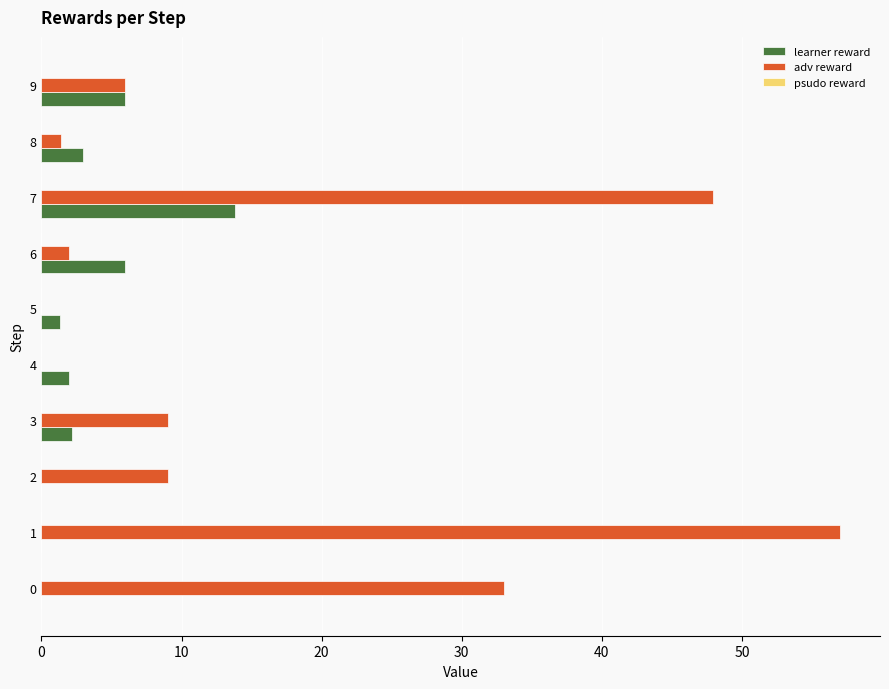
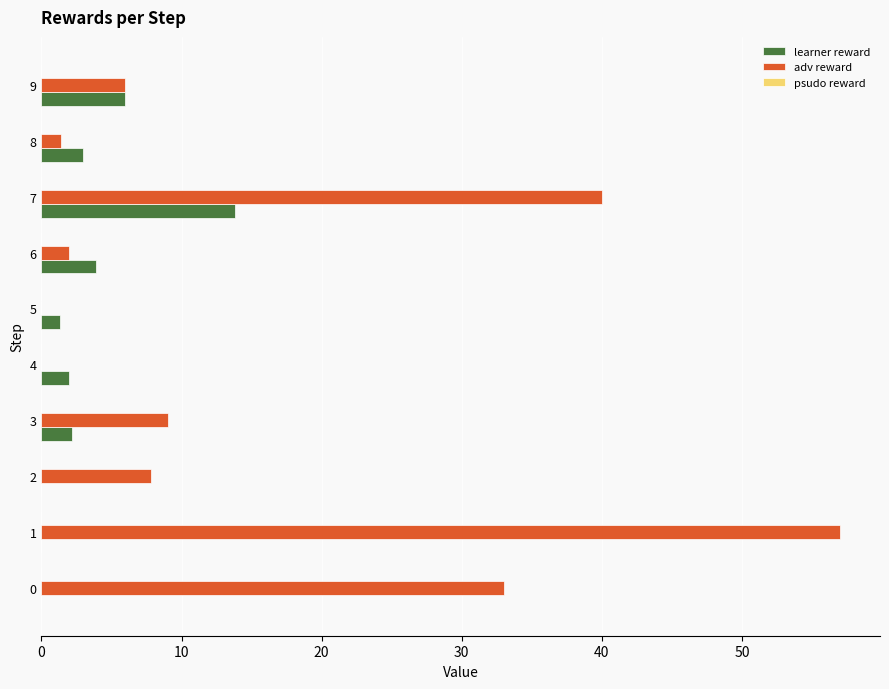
  {
    "learner reward": {
      "9": 6.0,
      "8": 3.0,
      "7": 13.8,
-     "6": 6.0,
+     "6": 3.9,
      "5": 1.3,
      "4": 2.0,
      "3": 2.2,
      "2": 0.0,
      "1": 0.0,
      "0": 0.0
    },
    "adv reward": {
      "9": 6.0,
      "8": 1.4,
-     "7": 47.9,
+     "7": 40.0,
      "6": 2.0,
      "5": 0.0,
      "4": 0.0,
      "3": 9.0,
-     "2": 9.0,
+     "2": 7.8,
      "1": 57.0,
      "0": 33.0
    },
    "psudo reward": {
      "9": 0.0,
      "8": 0.0,
      "7": 0.0,
      "6": 0.0,
      "5": 0.0,
      "4": 0.0,
      "3": 0.0,
      "2": 0.0,
      "1": 0.0,
      "0": 0.0
    }
  }
